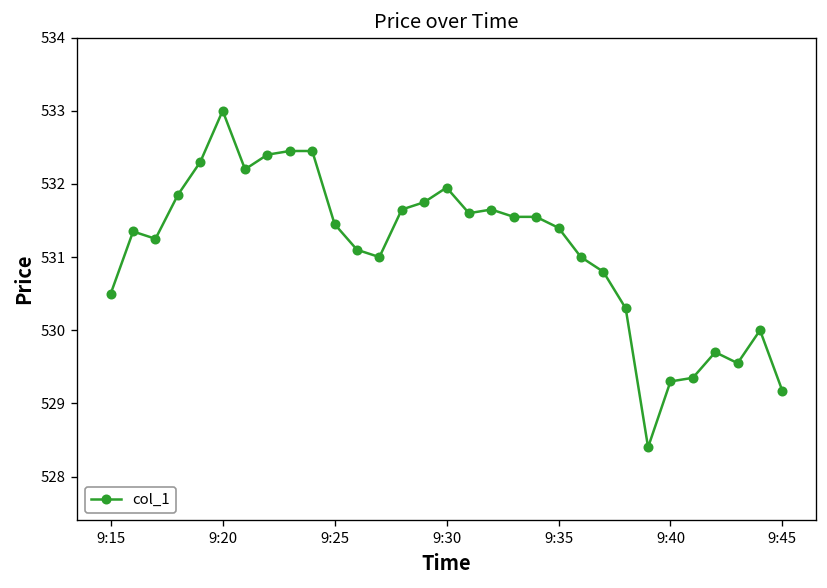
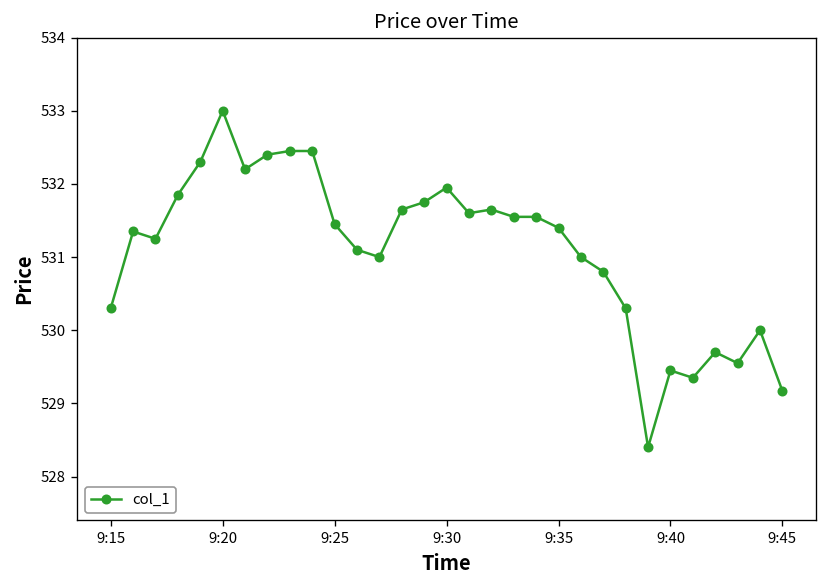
  {
-   "9:15": 530.5,
+   "9:15": 530.3,
    "9:20": 533.0,
    "9:25": 531.5,
    "9:30": 532.0,
    "9:35": 531.4,
-   "9:40": 529.3,
+   "9:40": 529.5,
    "9:45": 529.2
  }
